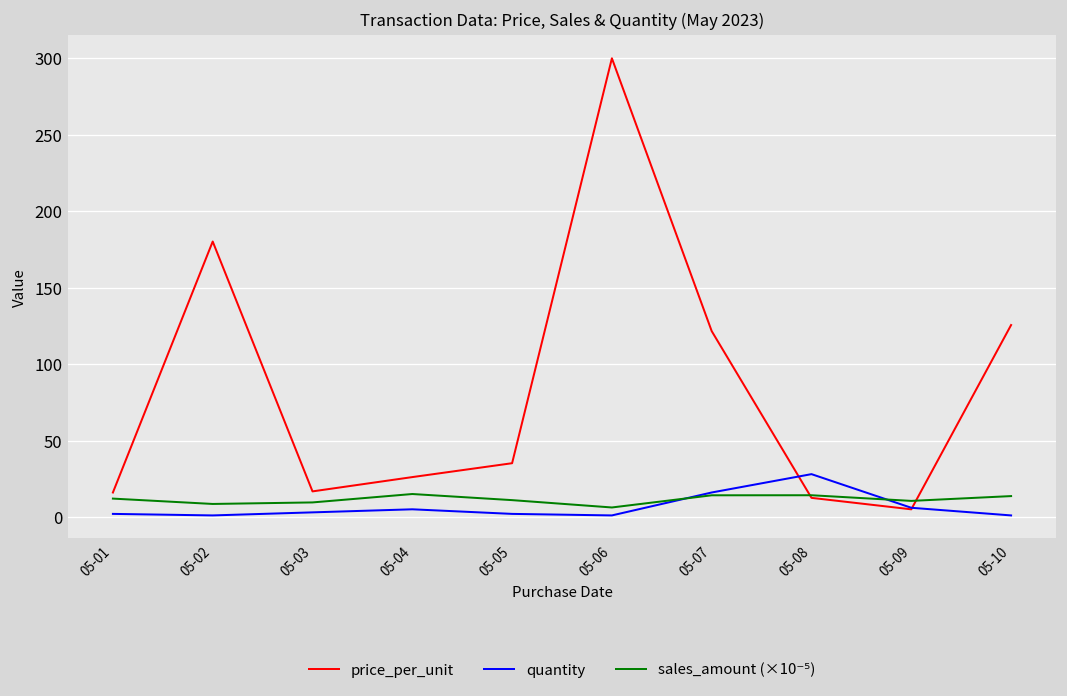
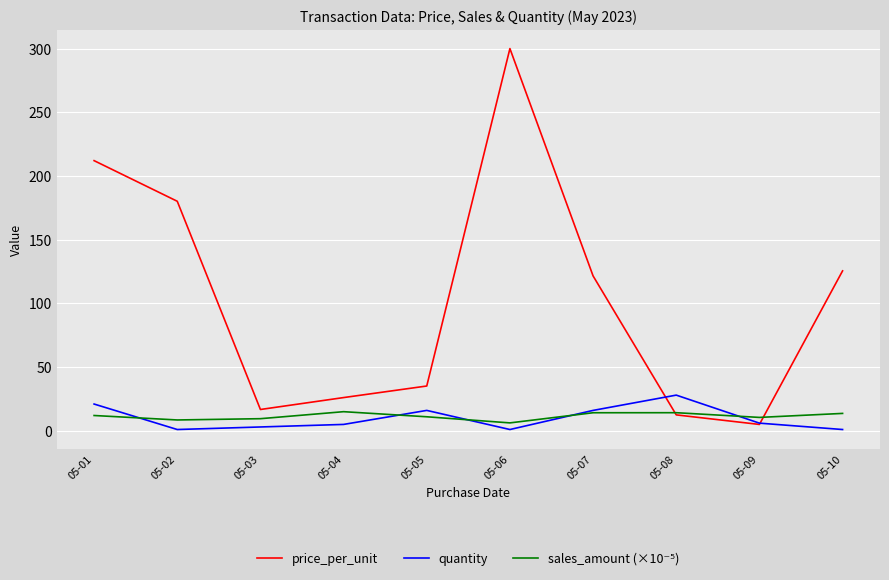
  {
    "price_per_unit": {
-     "05-01": 16,
+     "05-01": 212,
      "05-02": 180,
      "05-03": 17,
      "05-04": 26,
      "05-05": 35,
      "05-06": 300,
      "05-07": 122,
      "05-10": 126
    },
    "quantity": {
-     "05-01": 2,
+     "05-01": 21,
      "05-02": 1,
      "05-03": 3,
      "05-04": 5,
-     "05-05": 2,
+     "05-05": 16,
      "05-06": 1,
      "05-08": 28,
      "05-10": 1
    },
    "sales_amount (×10⁻⁵)": {
      "05-01": 12,
      "05-02": 9,
      "05-03": 10,
      "05-04": 15,
      "05-05": 11,
      "05-06": 6,
      "05-09": 11,
      "05-10": 14
    }
  }
